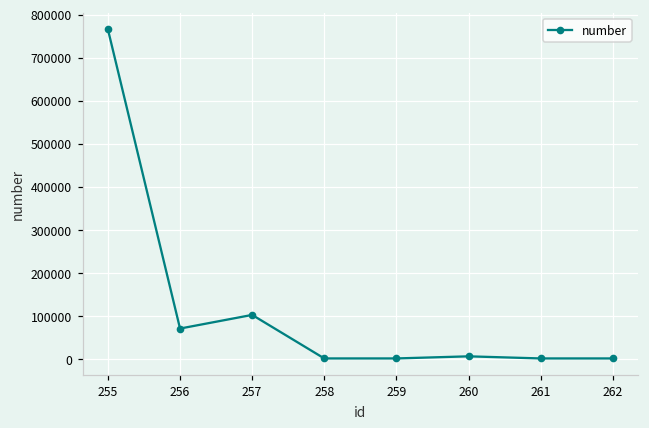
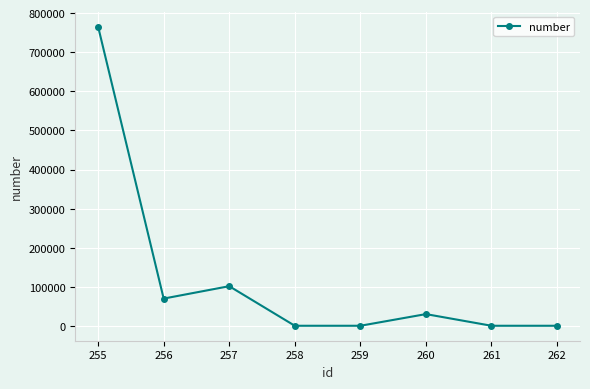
  {
    "255": 770000,
    "256": 70000,
    "257": 100000,
    "258": 0,
    "259": 0,
-   "260": 10000,
+   "260": 30000,
    "261": 0,
    "262": 0
  }
